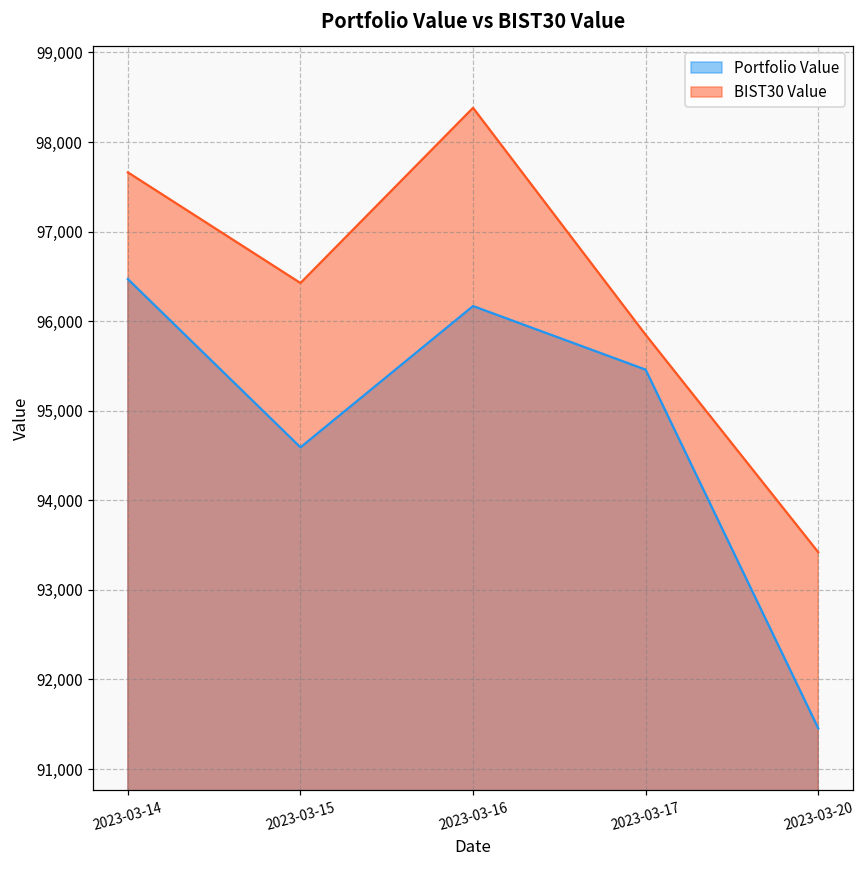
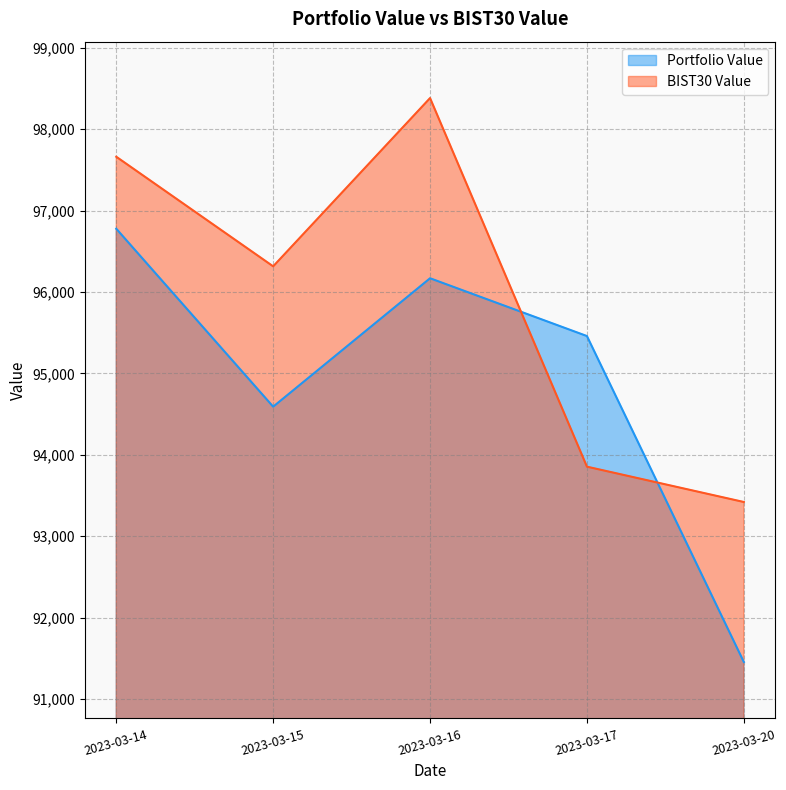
  {
    "Portfolio Value": {
-     "2023-03-14": "96,500",
+     "2023-03-14": "96,800",
      "2023-03-15": "94,600",
      "2023-03-16": "96,200",
      "2023-03-17": "95,500",
      "2023-03-20": "91,500"
    },
    "BIST30 Value": {
      "2023-03-14": "97,700",
-     "2023-03-15": "96,400",
+     "2023-03-15": "96,300",
      "2023-03-16": "98,400",
-     "2023-03-17": "95,800",
+     "2023-03-17": "93,900",
      "2023-03-20": "93,400"
    }
  }
